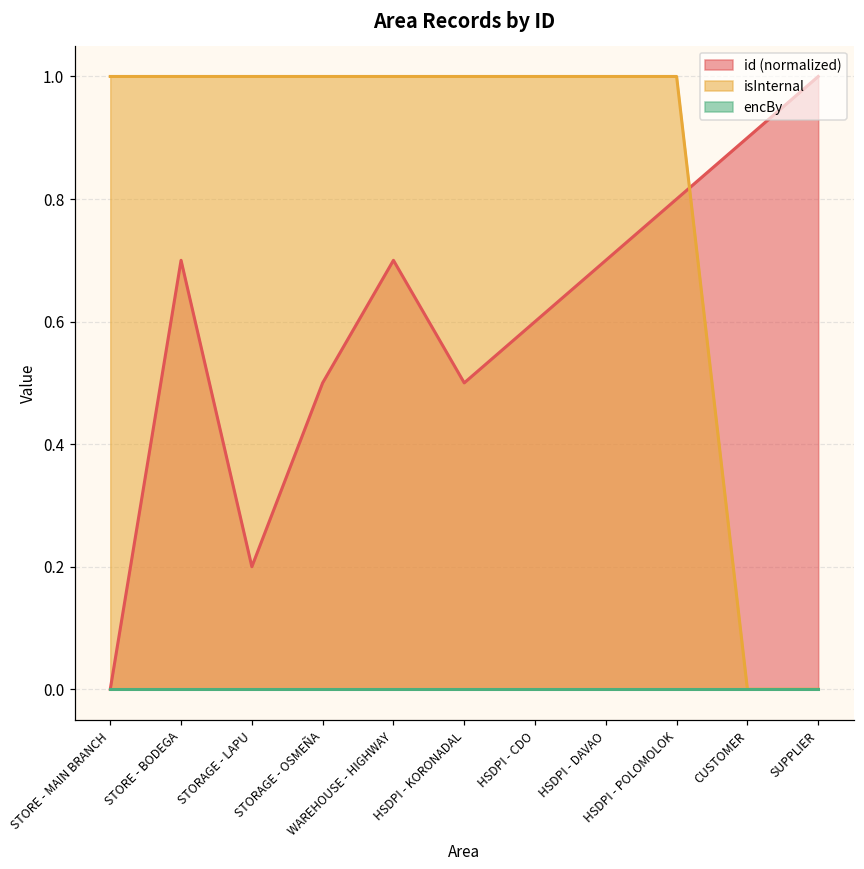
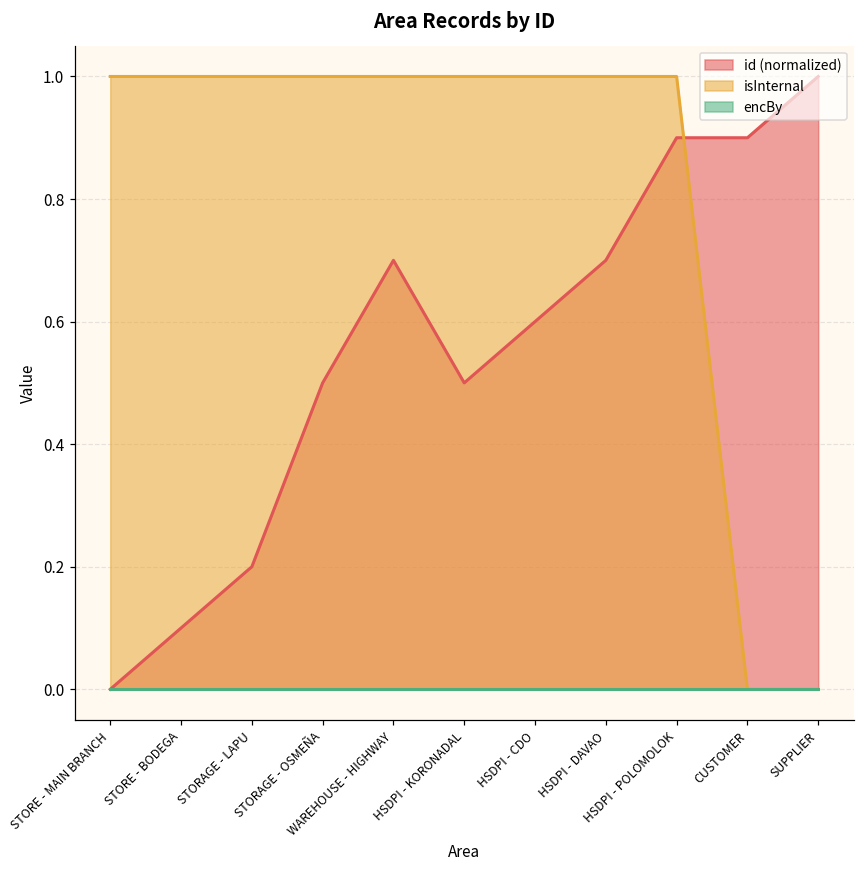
  {
    "id (normalized)": {
-     "STORE - BODEGA": 0.70,
+     "STORE - BODEGA": 0.10,
      "STORAGE - LAPU": 0.20,
      "STORAGE - OSMEÑA": 0.50,
      "WAREHOUSE - HIGHWAY": 0.70,
      "HSDPI - KORONADAL": 0.50,
      "HSDPI - CDO": 0.60,
      "HSDPI - DAVAO": 0.70,
-     "HSDPI - POLOMOLOK": 0.80,
+     "HSDPI - POLOMOLOK": 0.90,
      "CUSTOMER": 0.90
    },
    "isInternal": {
      "STORE - MAIN BRANCH": 1.00,
      "STORE - BODEGA": 1.00,
      "STORAGE - LAPU": 1.00,
      "STORAGE - OSMEÑA": 1.00,
      "WAREHOUSE - HIGHWAY": 1.00,
      "HSDPI - KORONADAL": 1.00,
      "HSDPI - CDO": 1.00,
      "HSDPI - DAVAO": 1.00,
      "HSDPI - POLOMOLOK": 1.00
    },
    "encBy": {
      "STORE - BODEGA": 0.00,
      "STORAGE - LAPU": 0.00,
      "STORAGE - OSMEÑA": 0.00,
      "WAREHOUSE - HIGHWAY": 0.00,
      "HSDPI - KORONADAL": 0.00,
      "HSDPI - CDO": 0.00,
      "HSDPI - DAVAO": 0.00,
      "HSDPI - POLOMOLOK": 0.00
    }
  }
